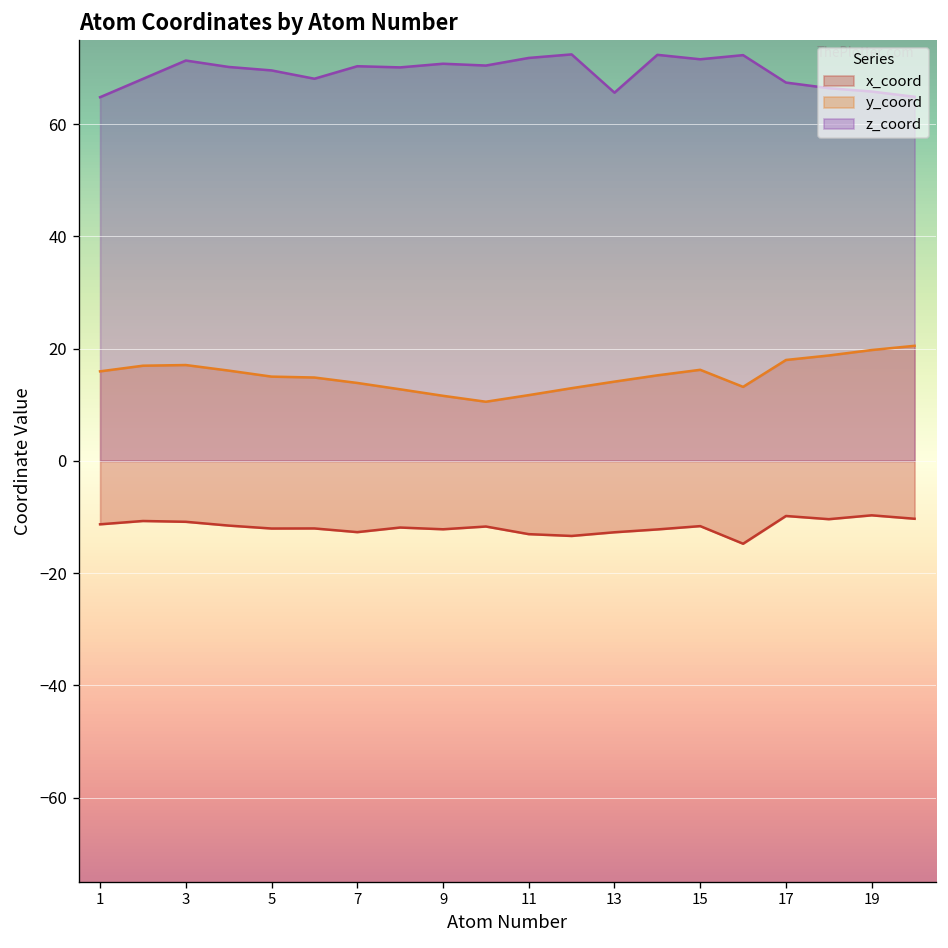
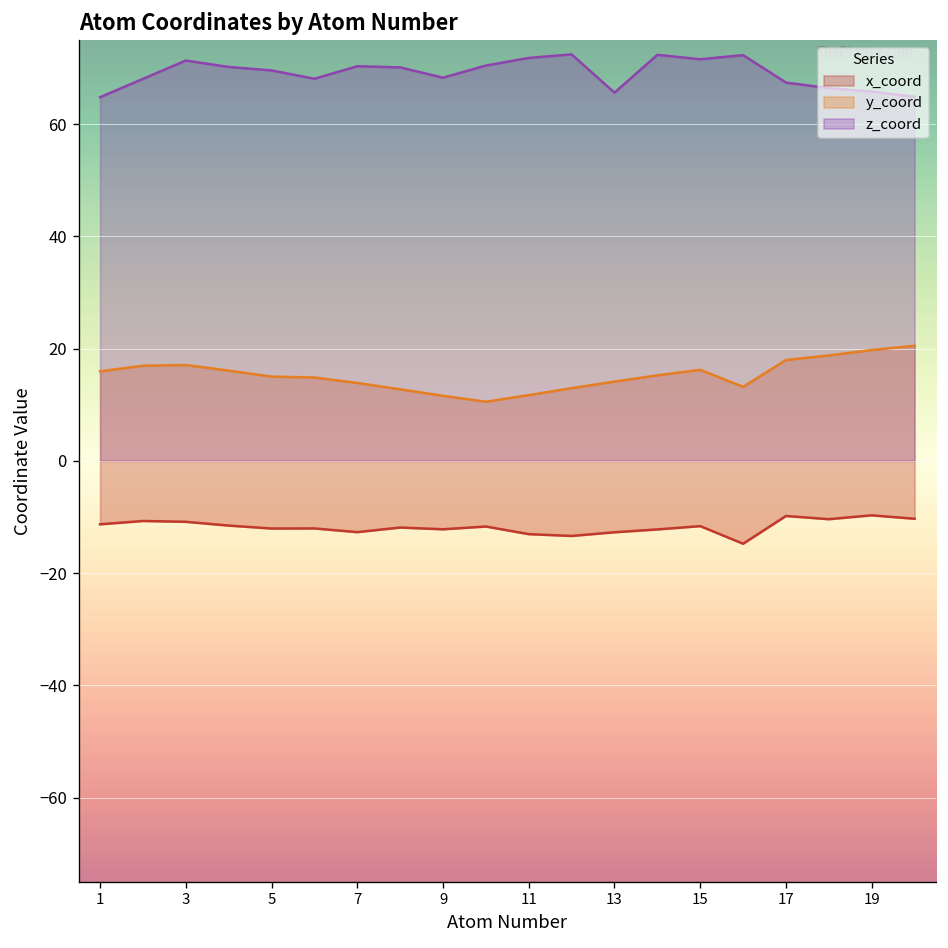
  {
    "z_coord": {
      "1": 65,
      "3": 71,
      "5": 70,
      "7": 70,
-     "9": 71,
+     "9": 68,
      "11": 72,
      "13": 66,
      "15": 72,
      "17": 67
    }
  }
